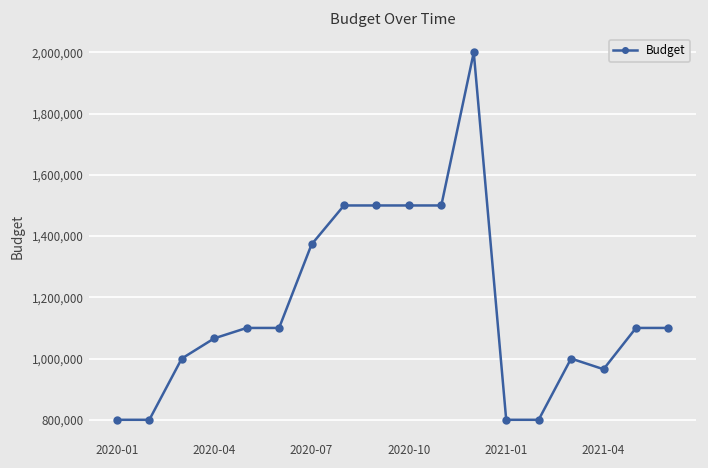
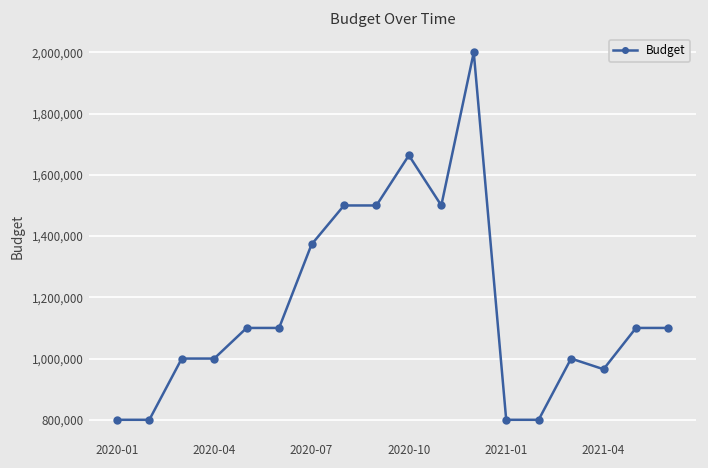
  {
    "2020-01": "800,000",
-   "2020-04": "1,070,000",
+   "2020-04": "1,000,000",
    "2020-07": "1,370,000",
-   "2020-10": "1,500,000",
+   "2020-10": "1,660,000",
    "2021-01": "800,000",
    "2021-04": "970,000"
  }
